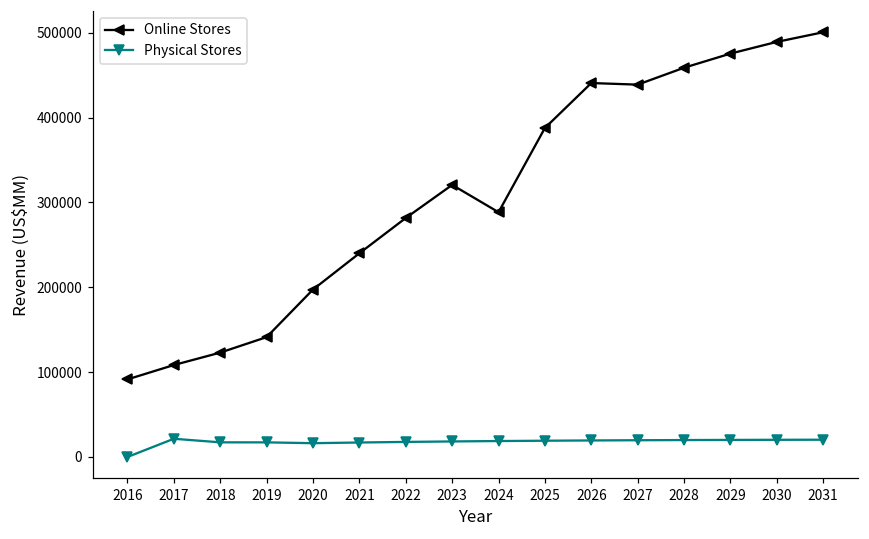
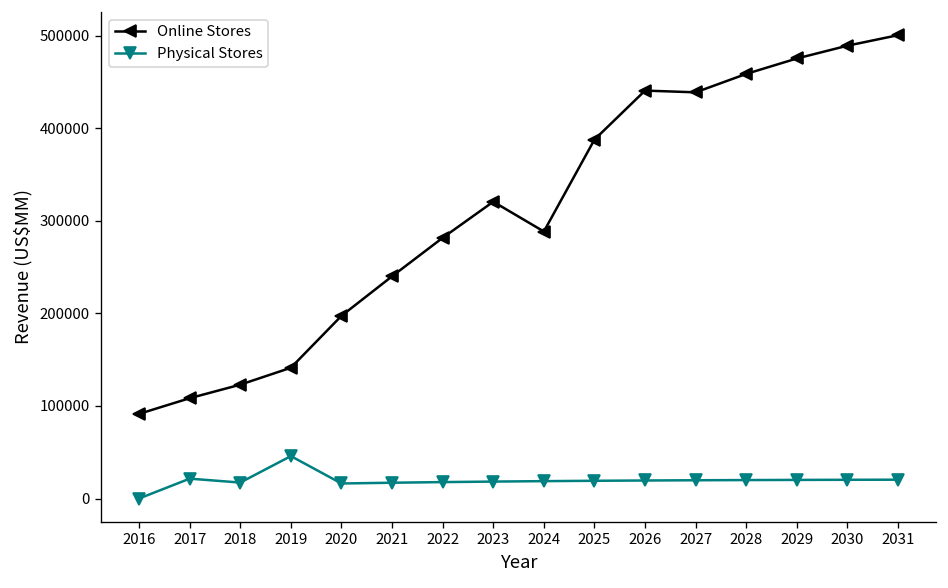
  {
    "Online Stores": {
      "2016": 90000,
      "2017": 110000,
      "2018": 120000,
      "2019": 140000,
      "2020": 200000,
      "2021": 240000,
      "2022": 280000,
      "2023": 320000,
      "2024": 290000,
      "2025": 390000,
      "2026": 440000,
      "2027": 440000,
      "2028": 460000,
      "2029": 480000,
      "2030": 490000,
      "2031": 500000
    },
    "Physical Stores": {
      "2016": 0,
      "2017": 20000,
      "2018": 20000,
-     "2019": 20000,
+     "2019": 50000,
      "2020": 20000,
      "2021": 20000,
      "2022": 20000,
      "2023": 20000,
      "2024": 20000,
      "2025": 20000,
      "2026": 20000,
      "2027": 20000,
      "2028": 20000,
      "2029": 20000,
      "2030": 20000,
      "2031": 20000
    }
  }
